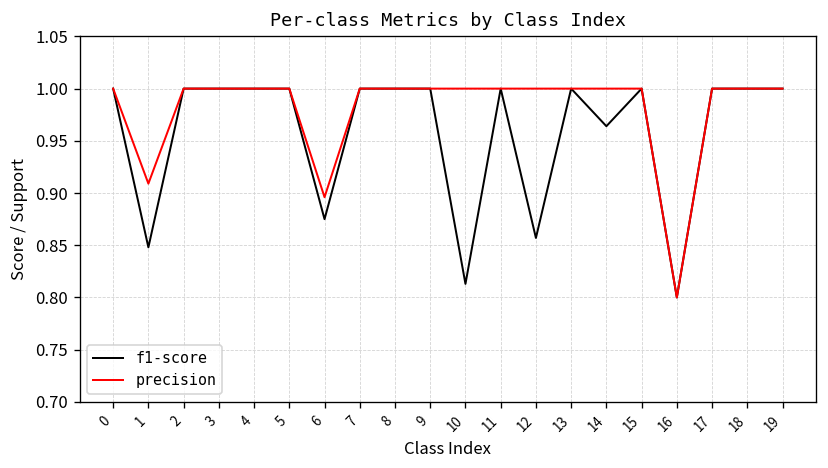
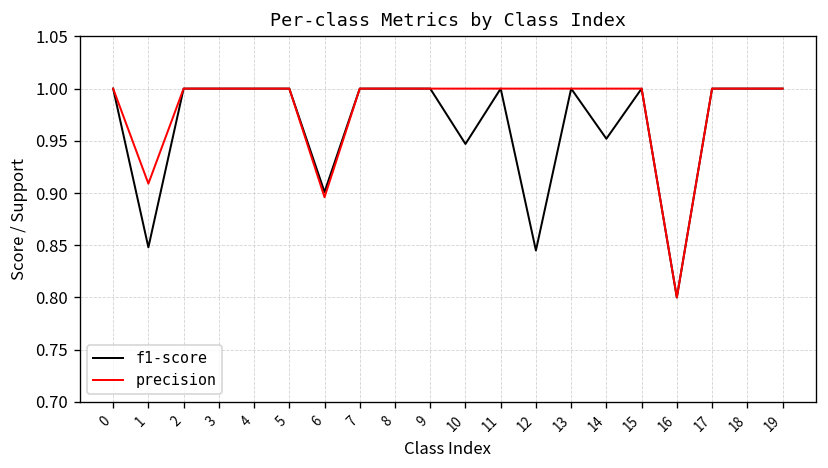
  {
    "f1-score": {
      "1": 0.85,
-     "6": 0.88,
-     "10": 0.81,
-     "12": 0.86,
-     "14": 0.96
+     "6": 0.90,
+     "10": 0.95,
+     "12": 0.85,
+     "14": 0.95
    },
    "precision": {
      "1": 0.91,
      "6": 0.90,
      "10": 1.00,
      "12": 1.00,
      "14": 1.00
    }
  }
